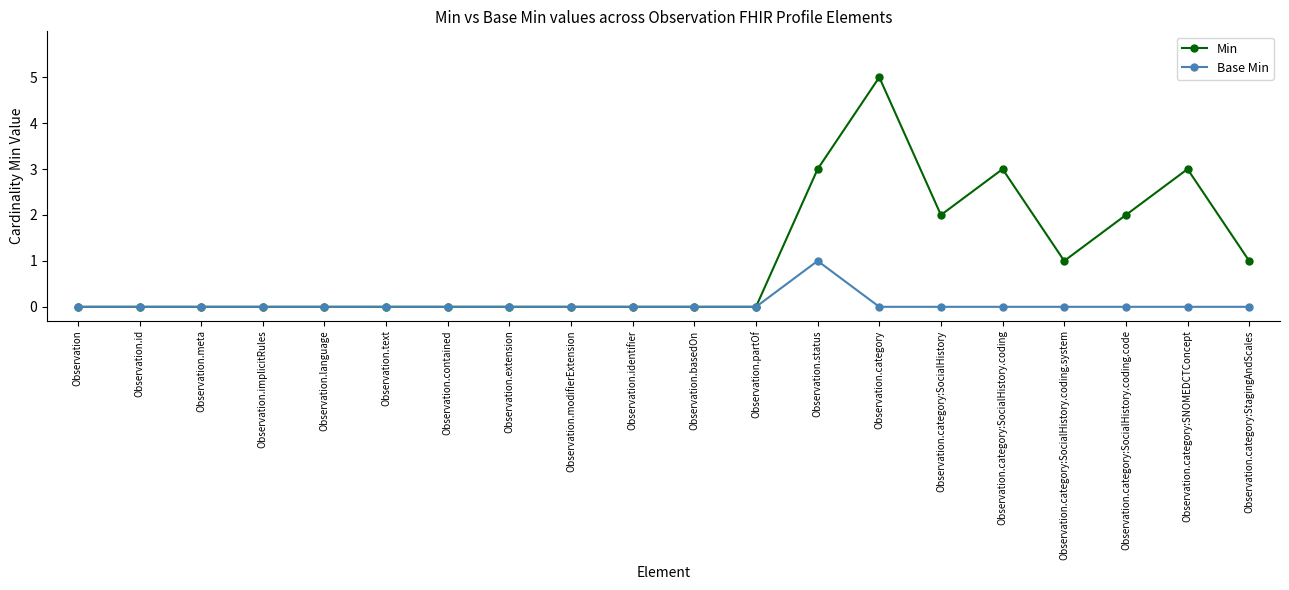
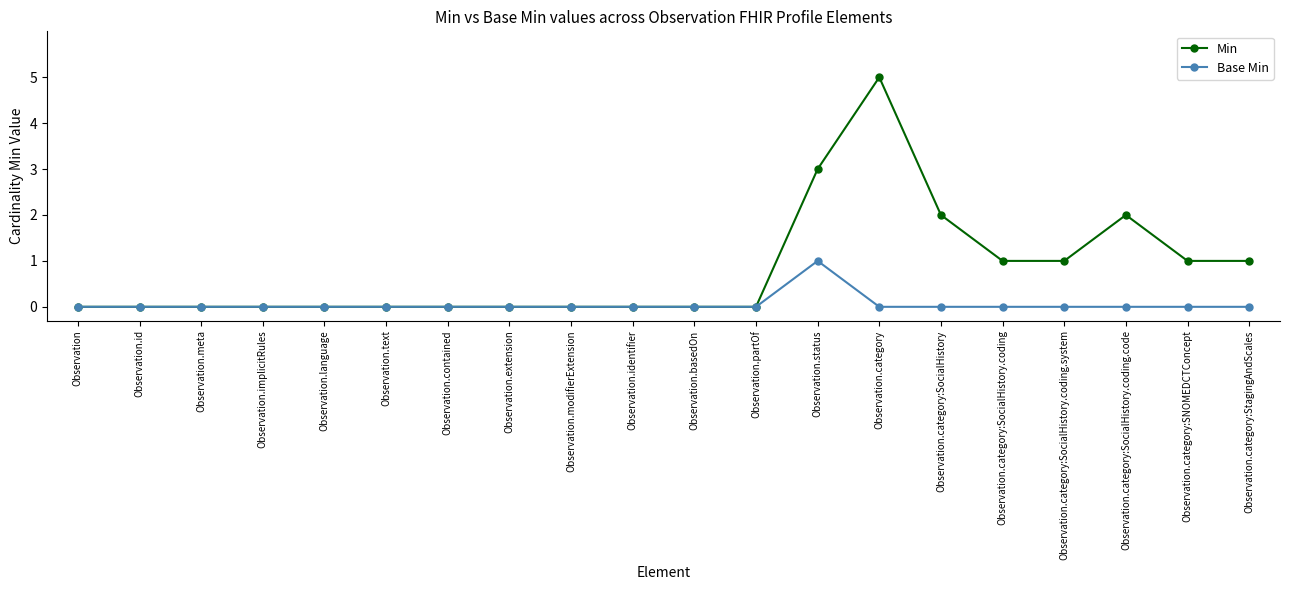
  {
    "Min": {
      "Observation.status": 3,
      "Observation.category": 5,
      "Observation.category:SocialHistory": 2,
-     "Observation.category:SocialHistory.coding": 3,
+     "Observation.category:SocialHistory.coding": 1,
      "Observation.category:SocialHistory.coding.system": 1,
      "Observation.category:SocialHistory.coding.code": 2,
-     "Observation.category:SNOMEDCTConcept": 3,
+     "Observation.category:SNOMEDCTConcept": 1,
      "Observation.category:StagingAndScales": 1
    },
    "Base Min": {
      "Observation.status": 1,
      "Observation.category": 0,
      "Observation.category:SocialHistory": 0,
      "Observation.category:SocialHistory.coding": 0,
      "Observation.category:SocialHistory.coding.system": 0,
      "Observation.category:SocialHistory.coding.code": 0,
      "Observation.category:SNOMEDCTConcept": 0,
      "Observation.category:StagingAndScales": 0
    }
  }
